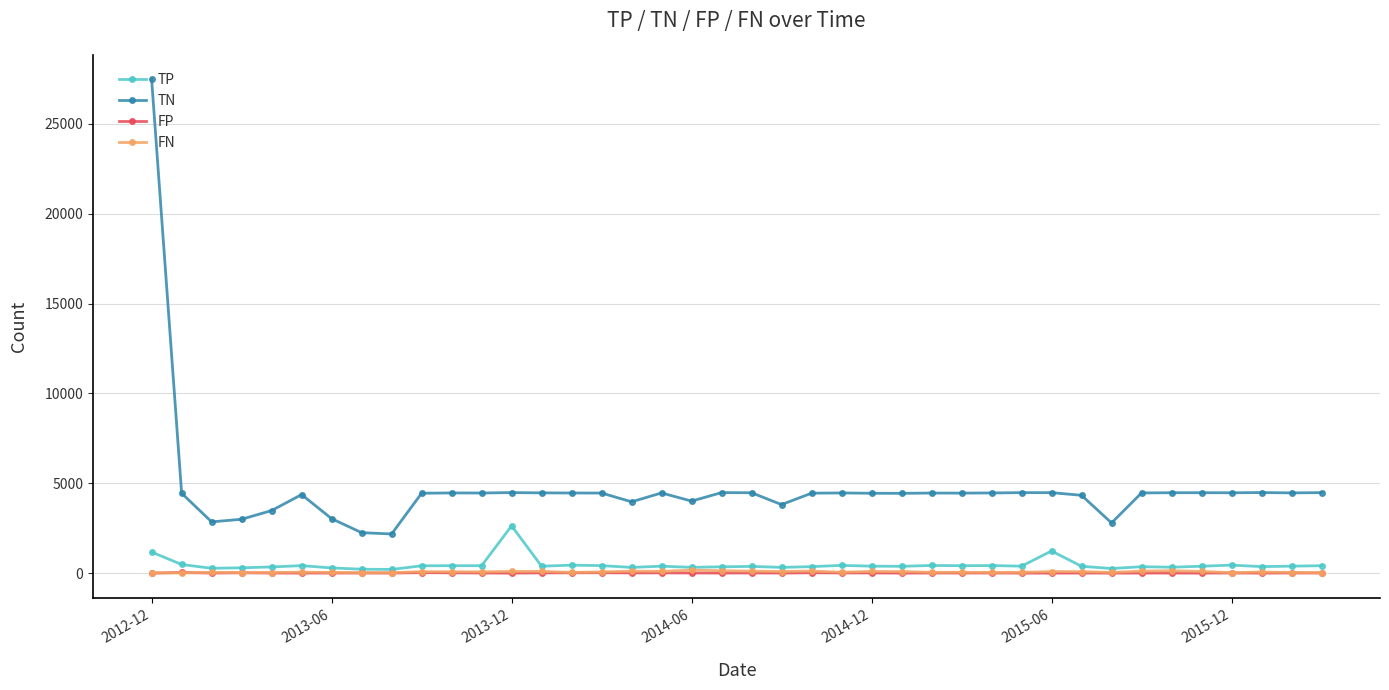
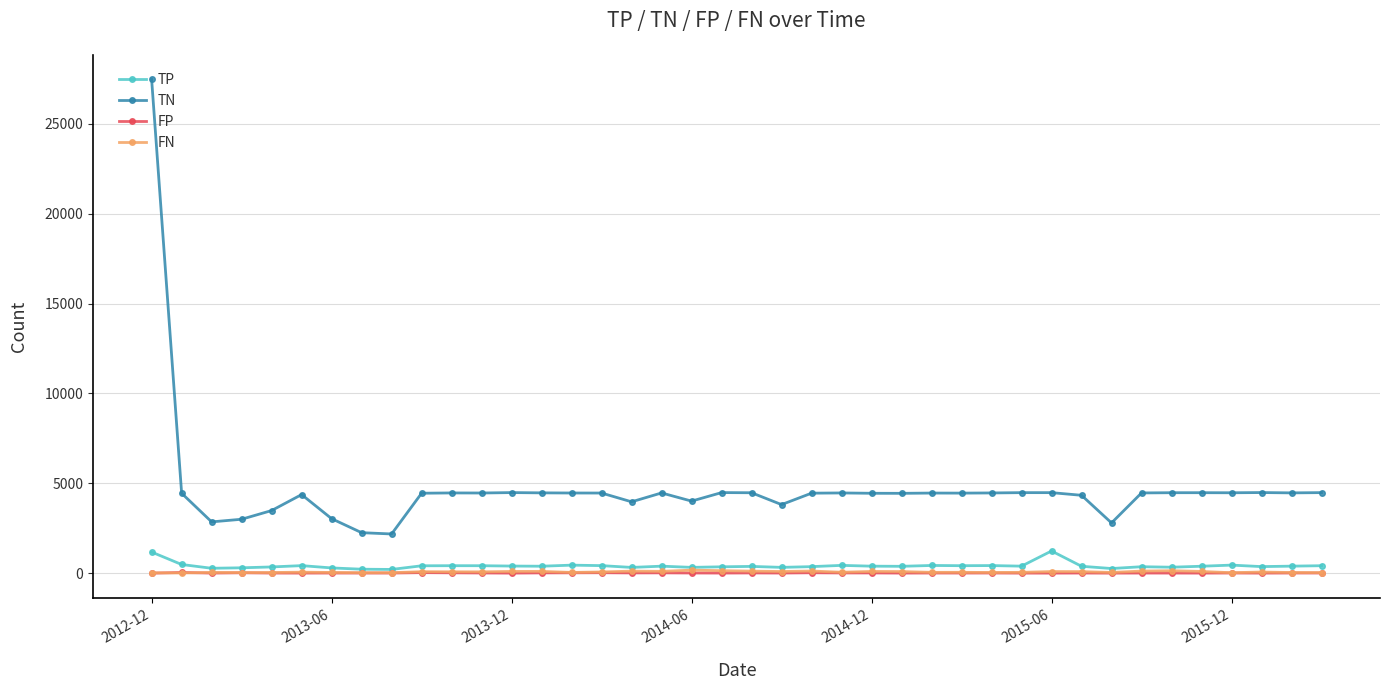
  {
    "TP": {
      "2012-12": 1200,
      "2013-06": 300,
-     "2013-12": 2600,
+     "2013-12": 400,
      "2014-06": 300,
      "2014-12": 400,
      "2015-06": 1200,
      "2015-12": 500
    },
    "TN": {
      "2012-12": 27500,
      "2013-06": 3000,
      "2013-12": 4500,
      "2014-06": 4000,
      "2014-12": 4400,
      "2015-06": 4500,
      "2015-12": 4500
    },
    "FP": {
      "2014-06": 0
    },
    "FN": {
      "2014-06": 200
    }
  }
